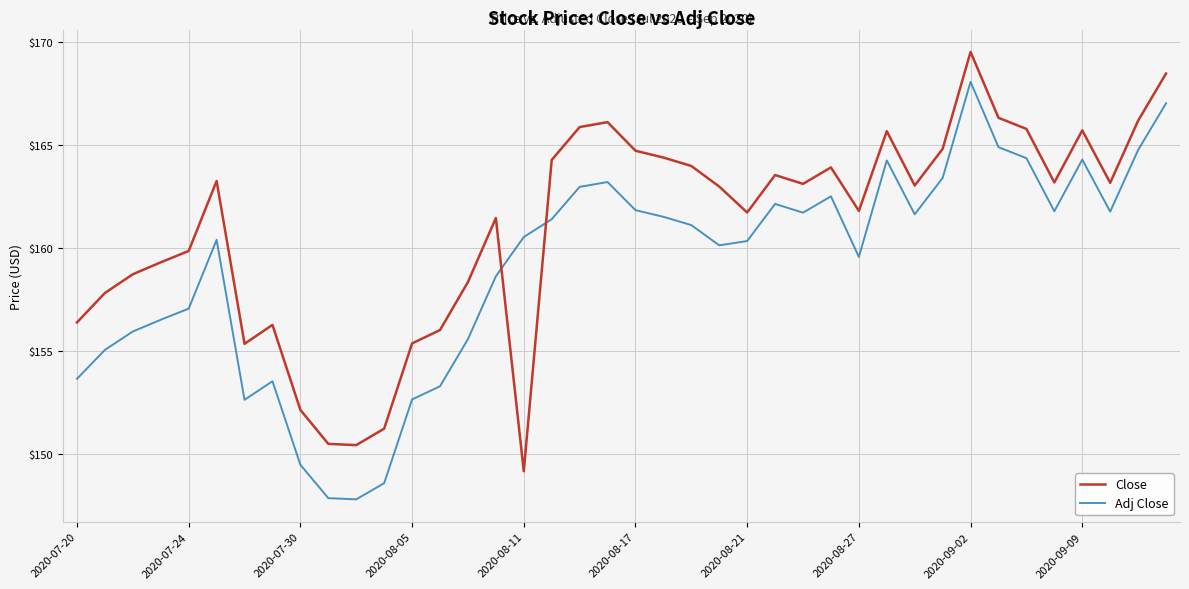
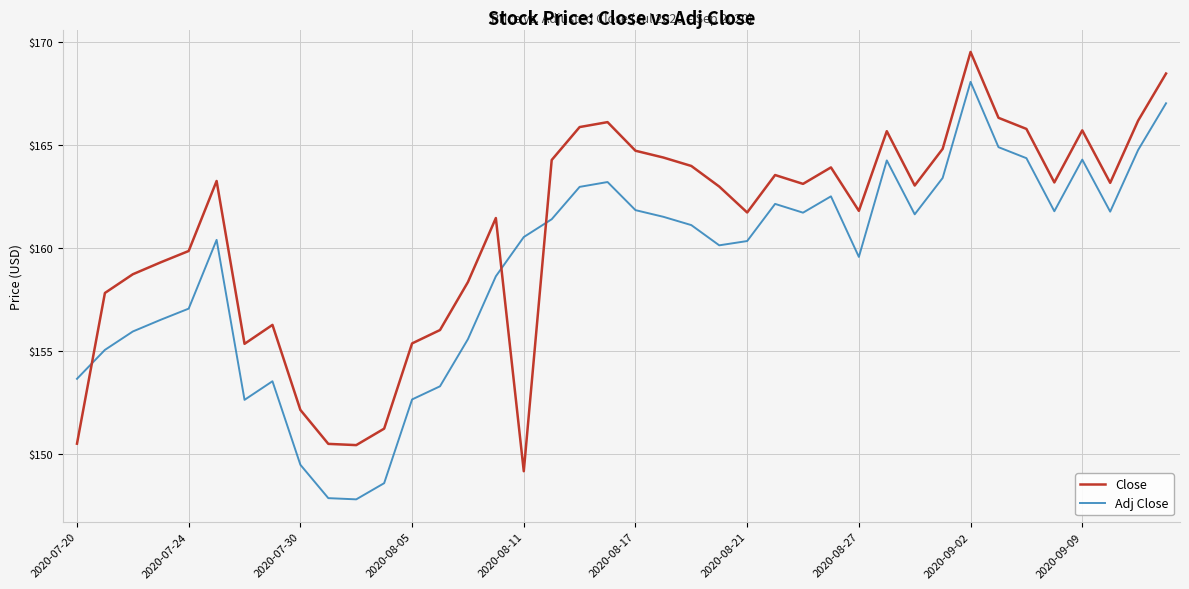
  {
    "Close": {
-     "2020-07-20": "$156.4",
+     "2020-07-20": "$150.5",
      "2020-07-24": "$159.8",
      "2020-07-30": "$152.1",
      "2020-08-05": "$155.4",
      "2020-08-11": "$149.1",
      "2020-08-17": "$164.7",
      "2020-08-21": "$161.7",
      "2020-08-27": "$161.8",
      "2020-09-02": "$169.5",
      "2020-09-09": "$165.7"
    },
    "Adj Close": {
      "2020-07-20": "$153.6",
      "2020-07-24": "$157.0",
      "2020-07-30": "$149.5",
      "2020-08-05": "$152.6",
      "2020-08-11": "$160.5",
      "2020-08-17": "$161.8",
      "2020-08-21": "$160.3",
      "2020-08-27": "$159.6",
      "2020-09-02": "$168.1",
      "2020-09-09": "$164.3"
    }
  }
